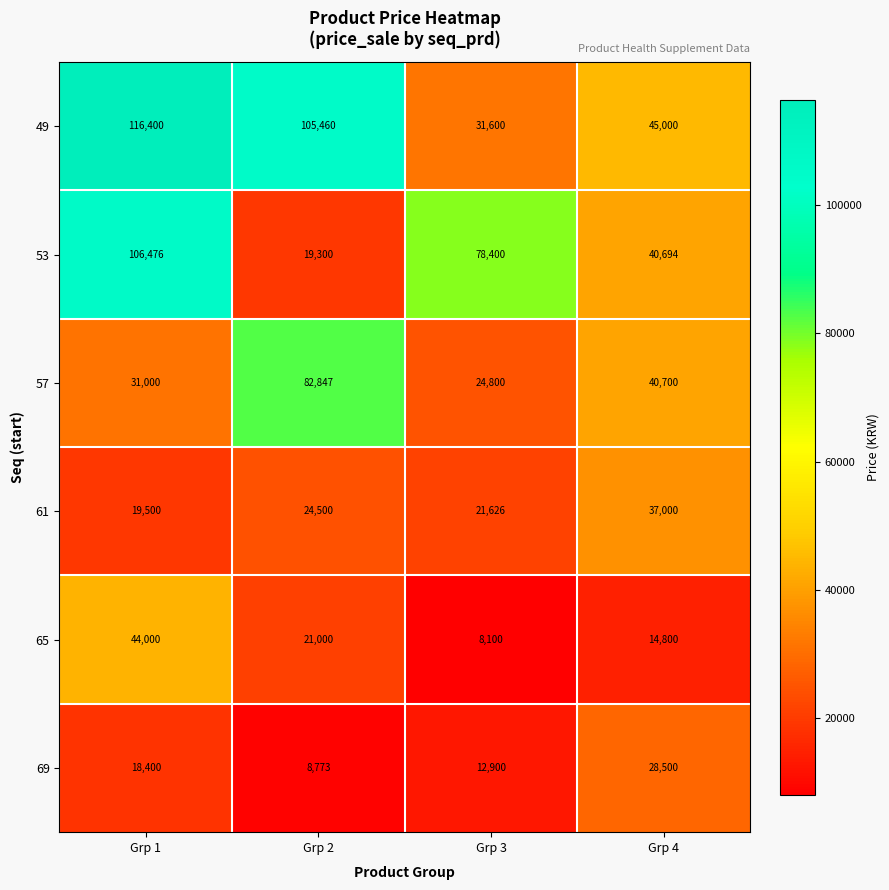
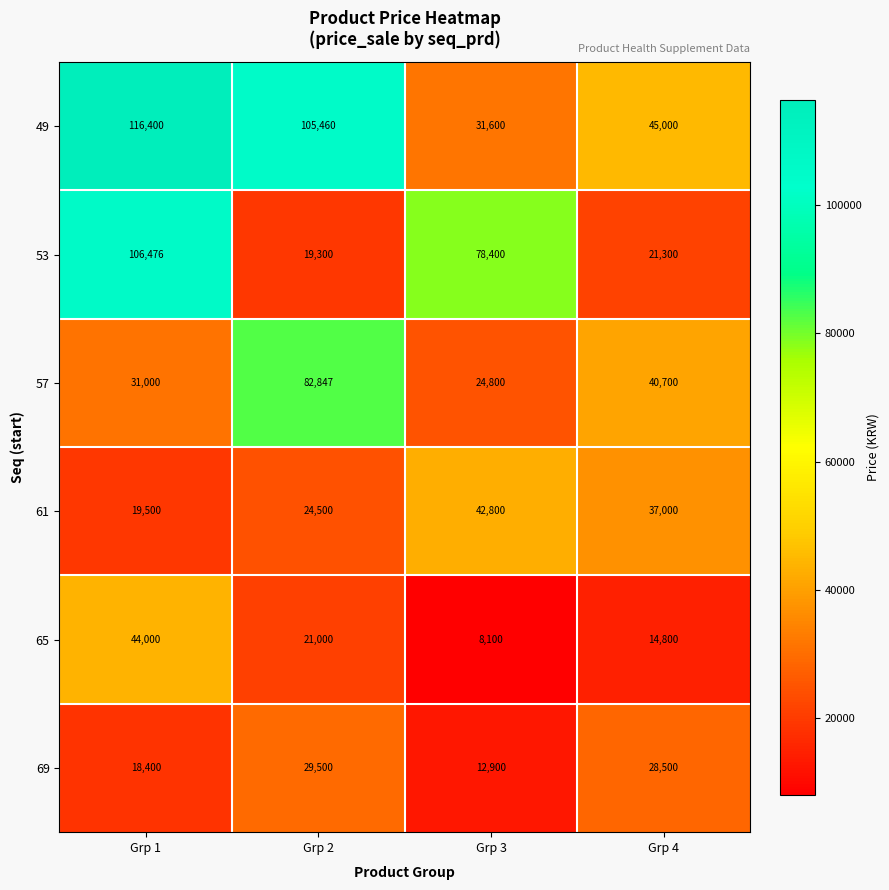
  {
    "49": {
      "Grp 1": "116,400",
      "Grp 2": "105,460",
      "Grp 3": "31,600",
      "Grp 4": "45,000"
    },
    "53": {
      "Grp 1": "106,476",
      "Grp 2": "19,300",
      "Grp 3": "78,400",
-     "Grp 4": "40,694"
+     "Grp 4": "21,300"
    },
    "57": {
      "Grp 1": "31,000",
      "Grp 2": "82,847",
      "Grp 3": "24,800",
      "Grp 4": "40,700"
    },
    "61": {
      "Grp 1": "19,500",
      "Grp 2": "24,500",
-     "Grp 3": "21,626",
+     "Grp 3": "42,800",
      "Grp 4": "37,000"
    },
    "65": {
      "Grp 1": "44,000",
      "Grp 2": "21,000",
      "Grp 3": "8,100",
      "Grp 4": "14,800"
    },
    "69": {
      "Grp 1": "18,400",
-     "Grp 2": "8,773",
+     "Grp 2": "29,500",
      "Grp 3": "12,900",
      "Grp 4": "28,500"
    }
  }
